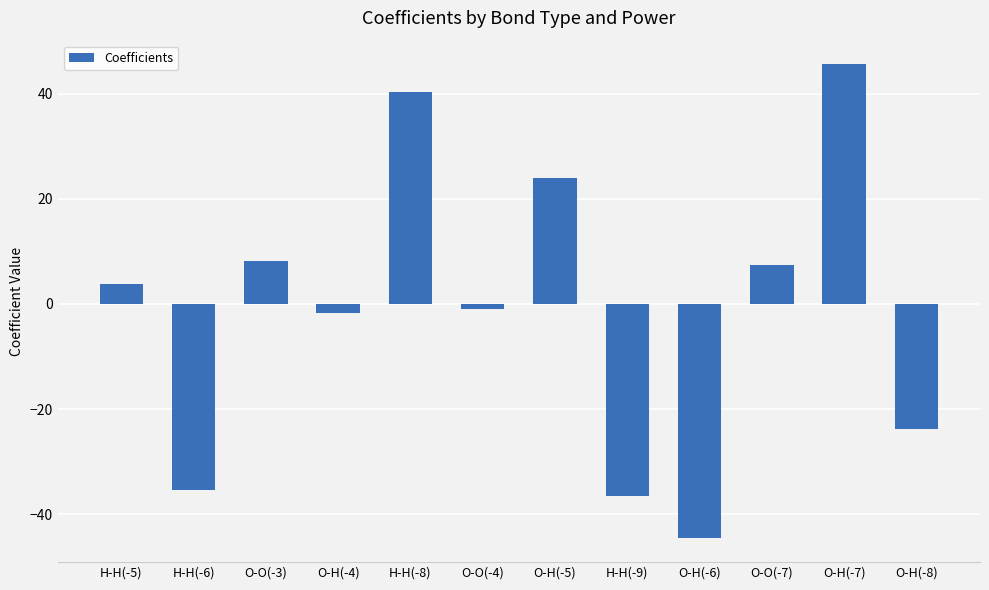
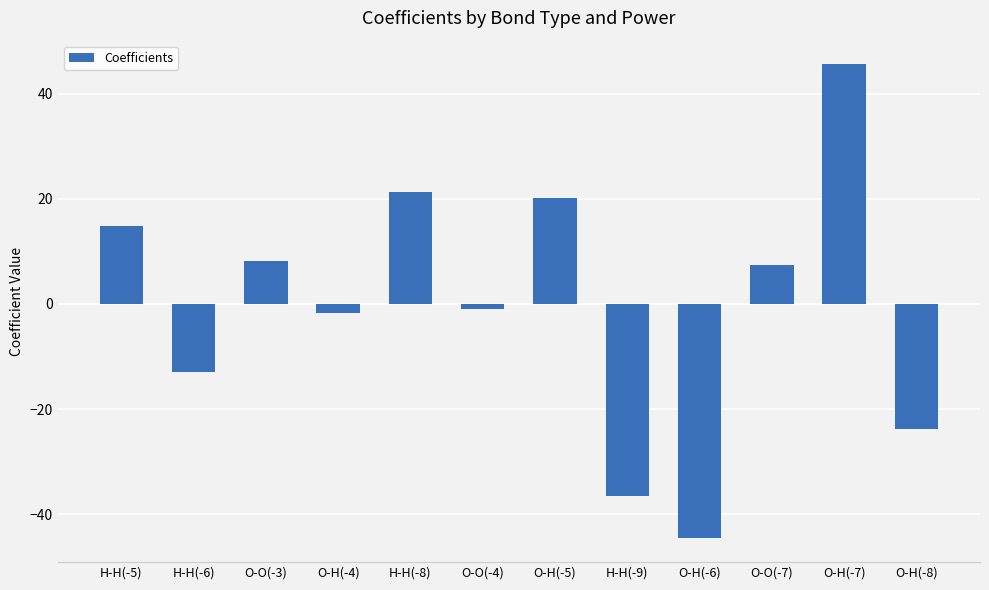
  {
-   "H-H(-5)": 4,
-   "H-H(-6)": -35,
+   "H-H(-5)": 15,
+   "H-H(-6)": -13,
    "O-O(-3)": 8,
    "O-H(-4)": -2,
-   "H-H(-8)": 40,
+   "H-H(-8)": 21,
    "O-O(-4)": -1,
-   "O-H(-5)": 24,
+   "O-H(-5)": 20,
    "H-H(-9)": -37,
    "O-H(-6)": -45,
    "O-O(-7)": 7,
    "O-H(-7)": 46,
    "O-H(-8)": -24
  }
